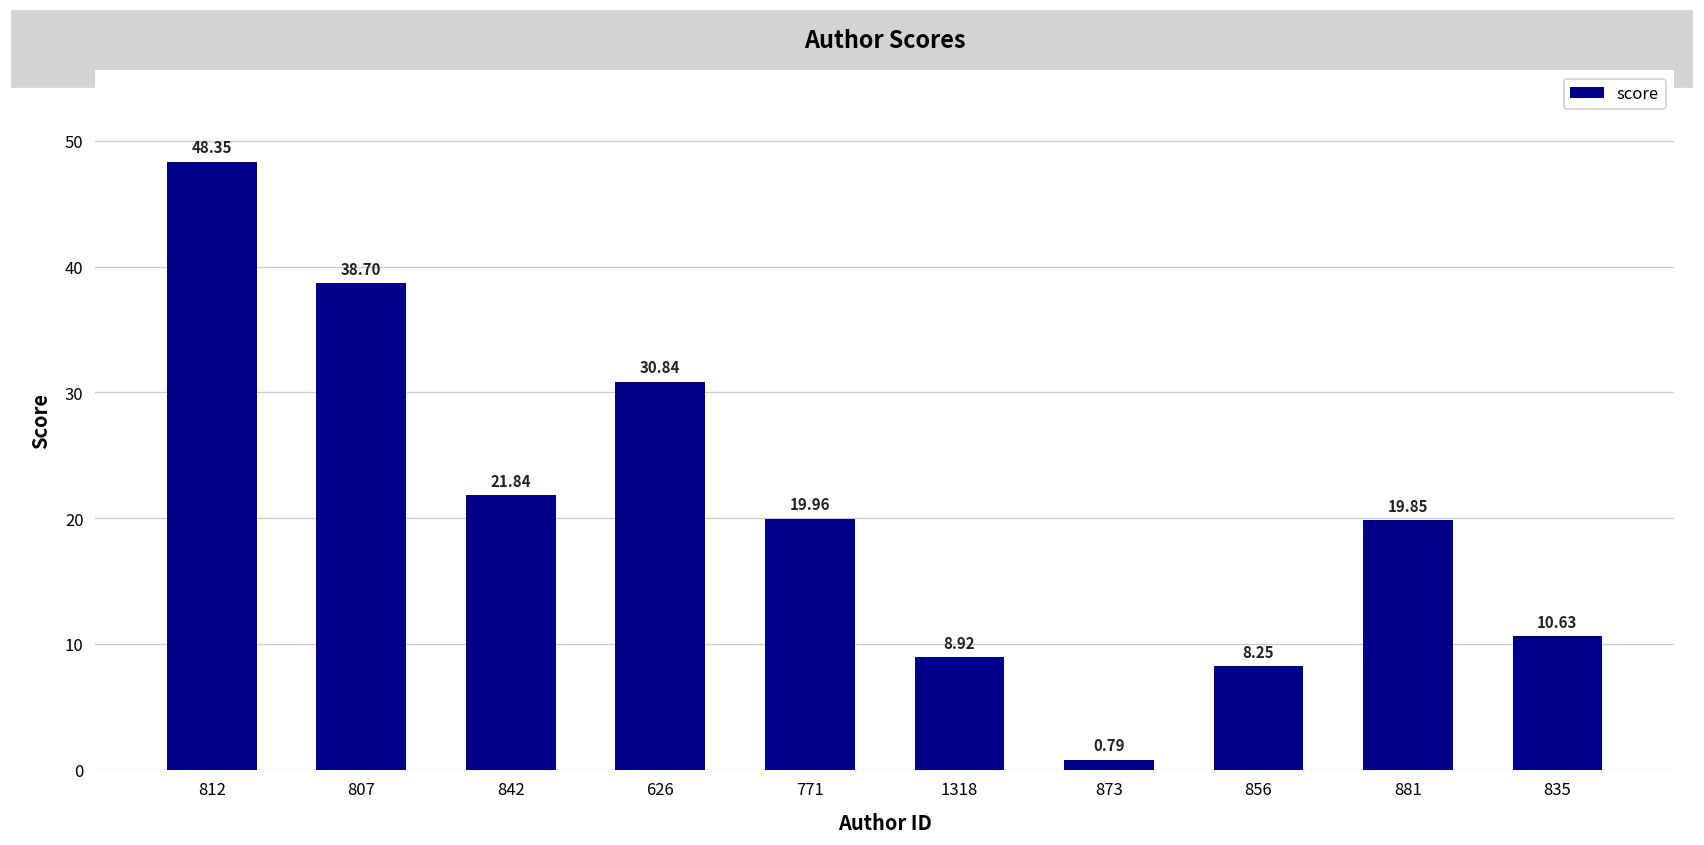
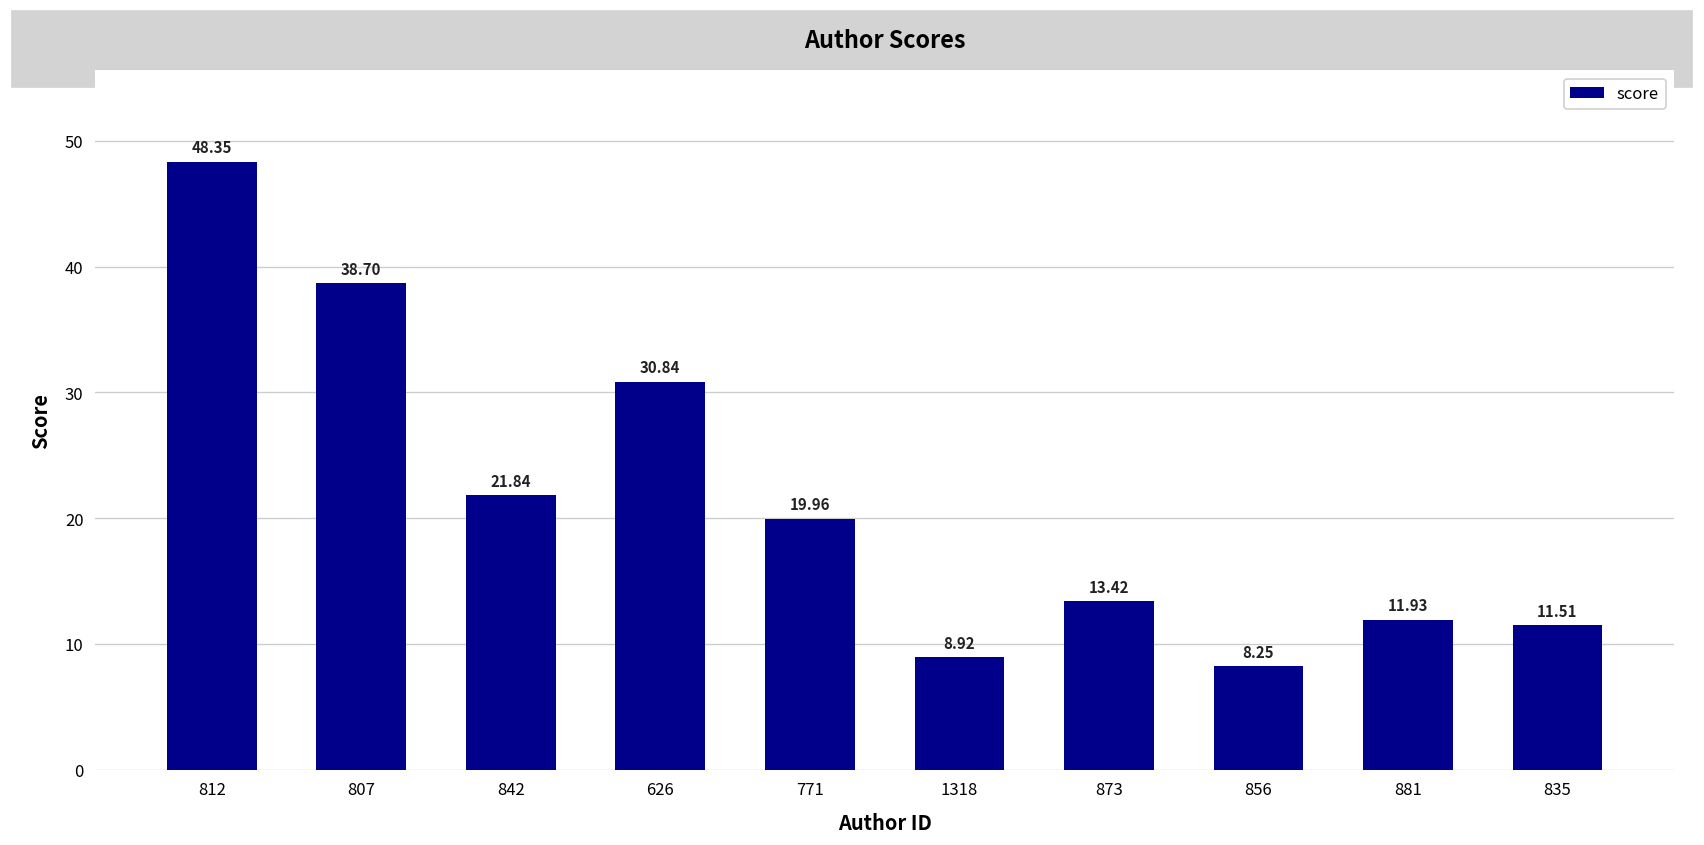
  {
    "812": 48.35,
    "807": 38.70,
    "842": 21.84,
    "626": 30.84,
    "771": 19.96,
    "1318": 8.92,
-   "873": 0.79,
+   "873": 13.42,
    "856": 8.25,
-   "881": 19.85,
-   "835": 10.63
+   "881": 11.93,
+   "835": 11.51
  }
